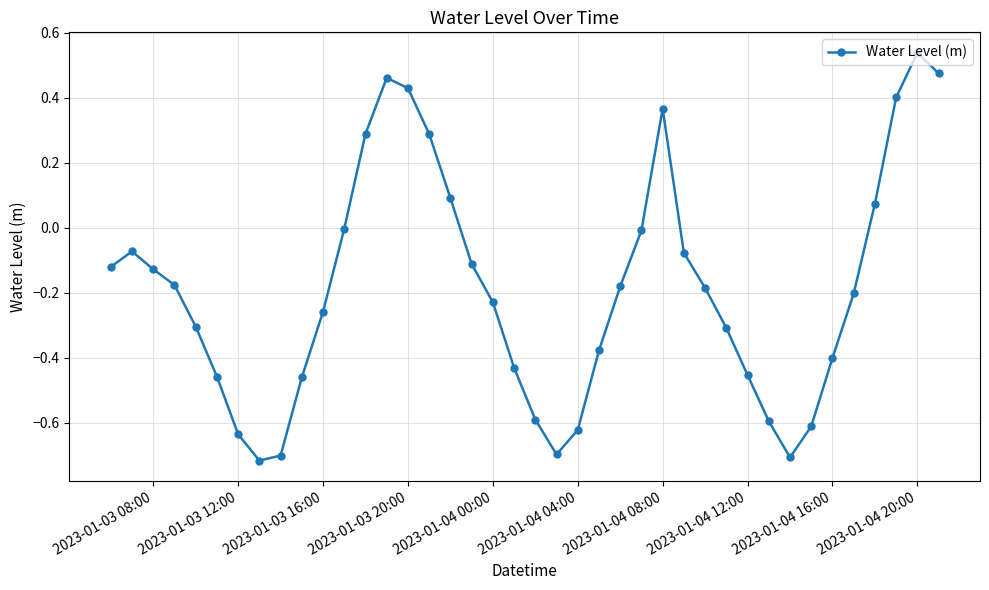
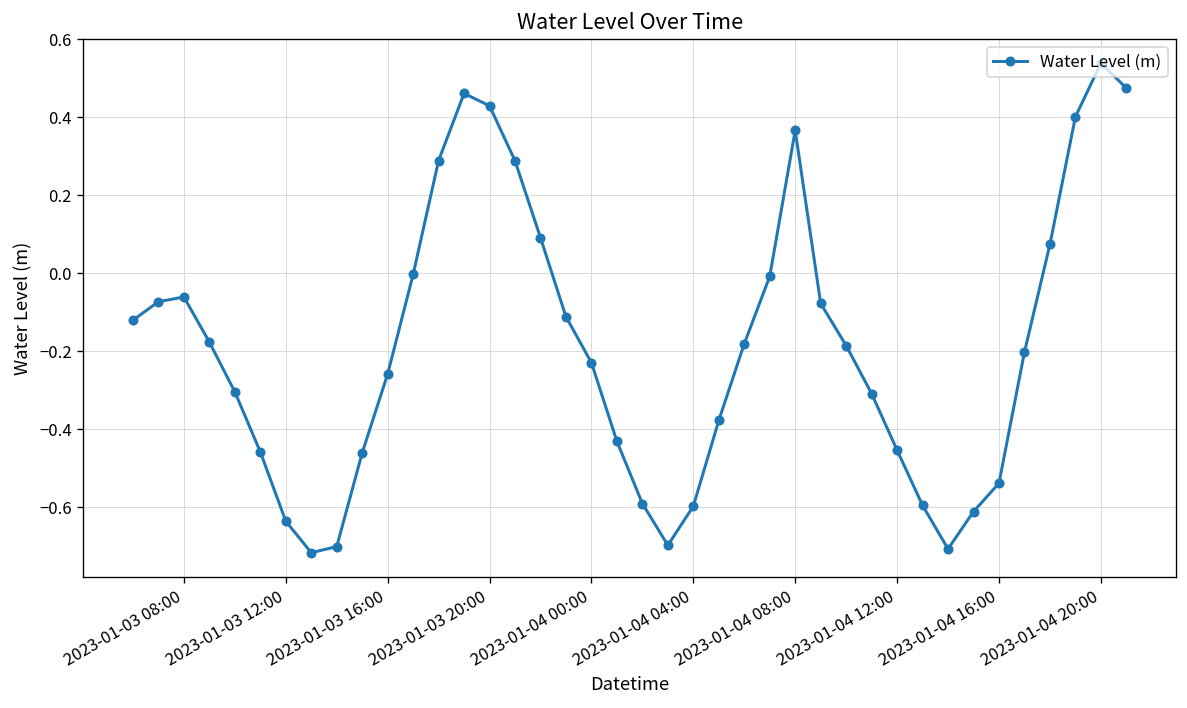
  {
-   "2023-01-03 08:00": -0.13,
+   "2023-01-03 08:00": -0.06,
    "2023-01-03 12:00": -0.64,
    "2023-01-03 16:00": -0.26,
    "2023-01-03 20:00": 0.43,
    "2023-01-04 00:00": -0.23,
-   "2023-01-04 04:00": -0.62,
+   "2023-01-04 04:00": -0.60,
    "2023-01-04 08:00": 0.37,
    "2023-01-04 12:00": -0.45,
-   "2023-01-04 16:00": -0.40
+   "2023-01-04 16:00": -0.54
  }
